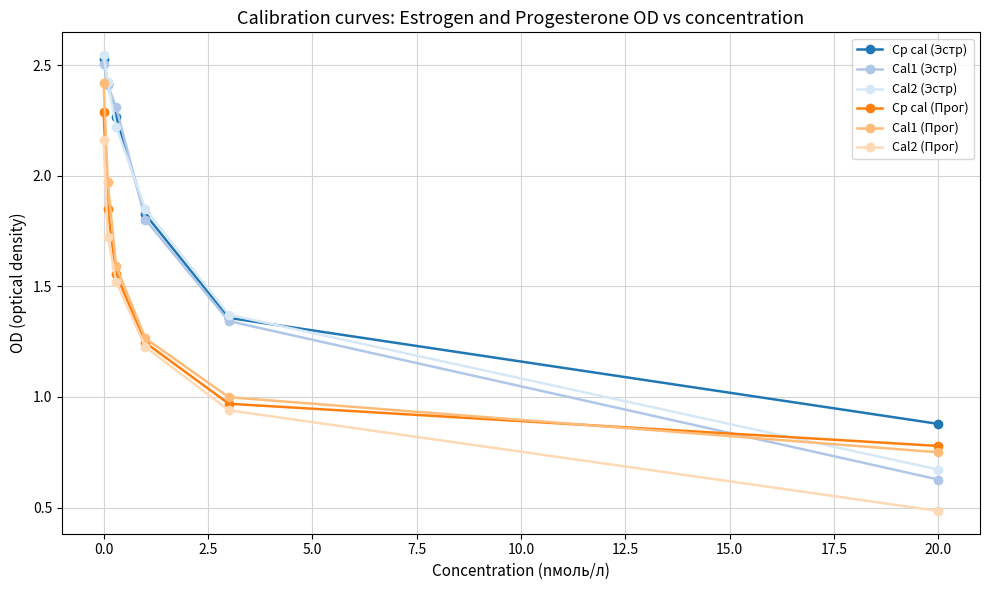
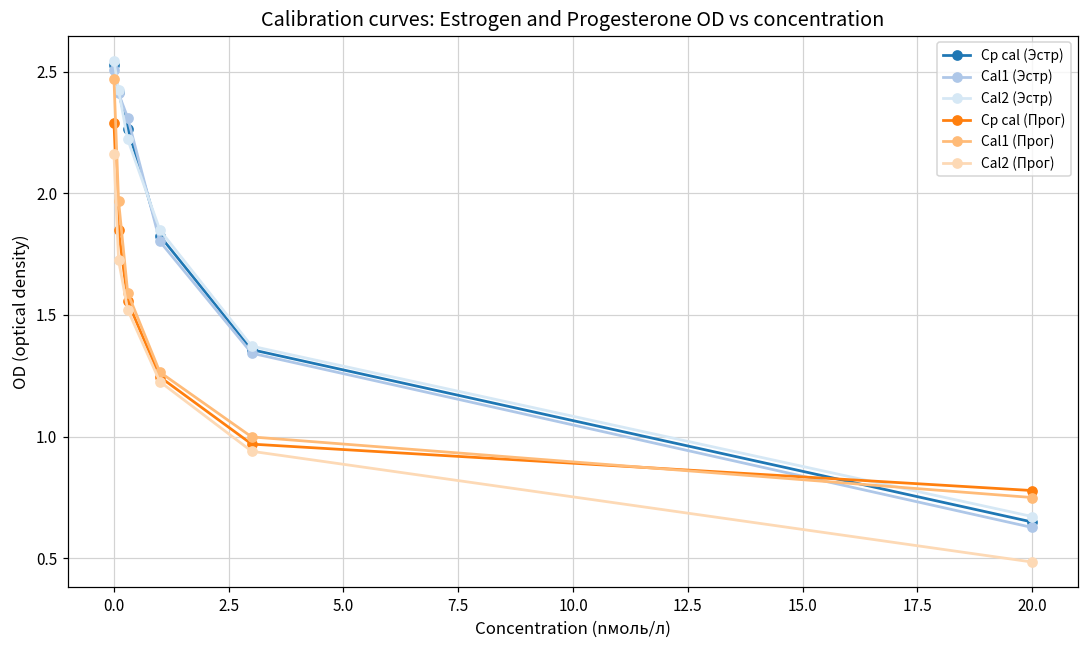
  {
    "Ср cal (Эстр)": {
      "0.0": 2.53,
-     "20.0": 0.88
+     "20.0": 0.65
    },
    "Ср cal (Прог)": {
      "0.0": 2.29,
      "20.0": 0.78
    },
    "Cal1 (Прог)": {
-     "0.0": 2.42,
+     "0.0": 2.47,
      "20.0": 0.75
    },
    "Cal2 (Прог)": {
      "0.0": 2.16,
      "20.0": 0.49
    }
  }
